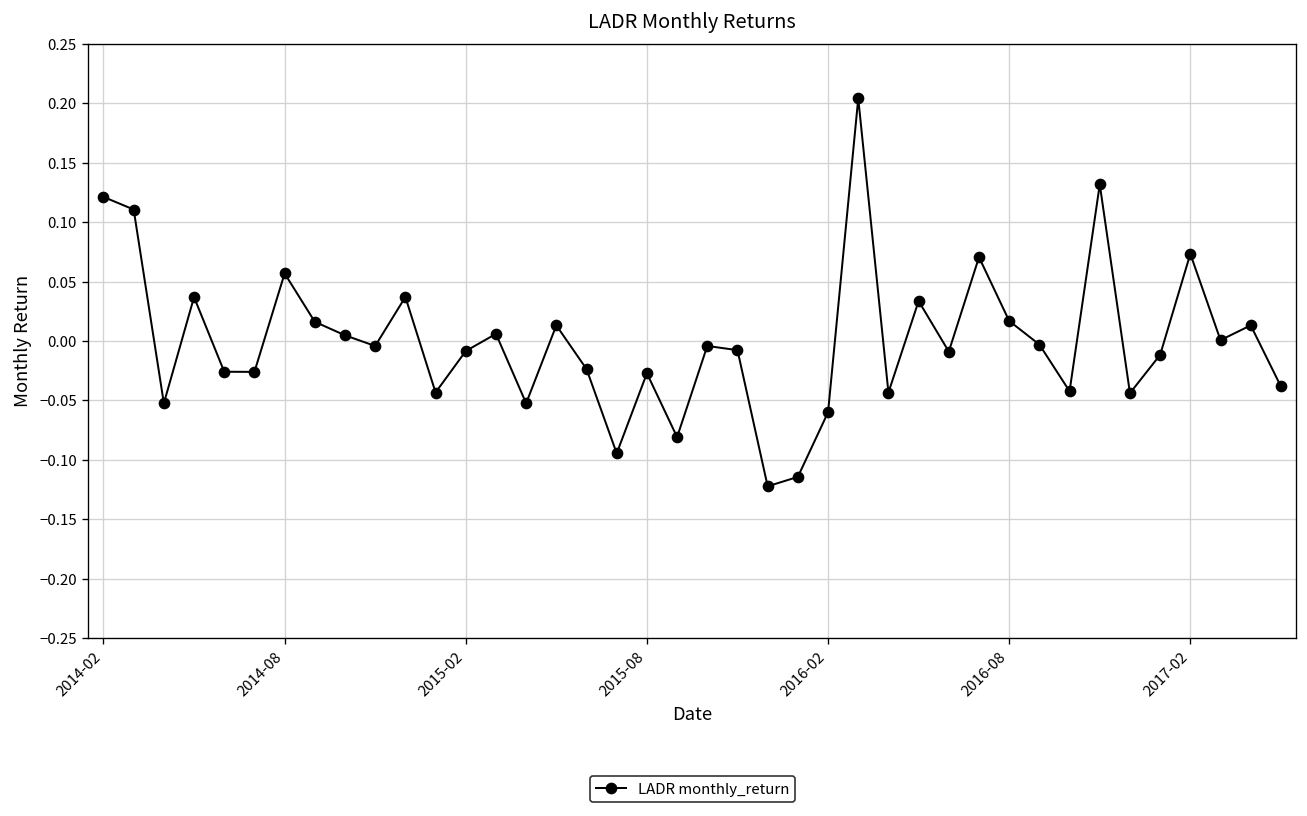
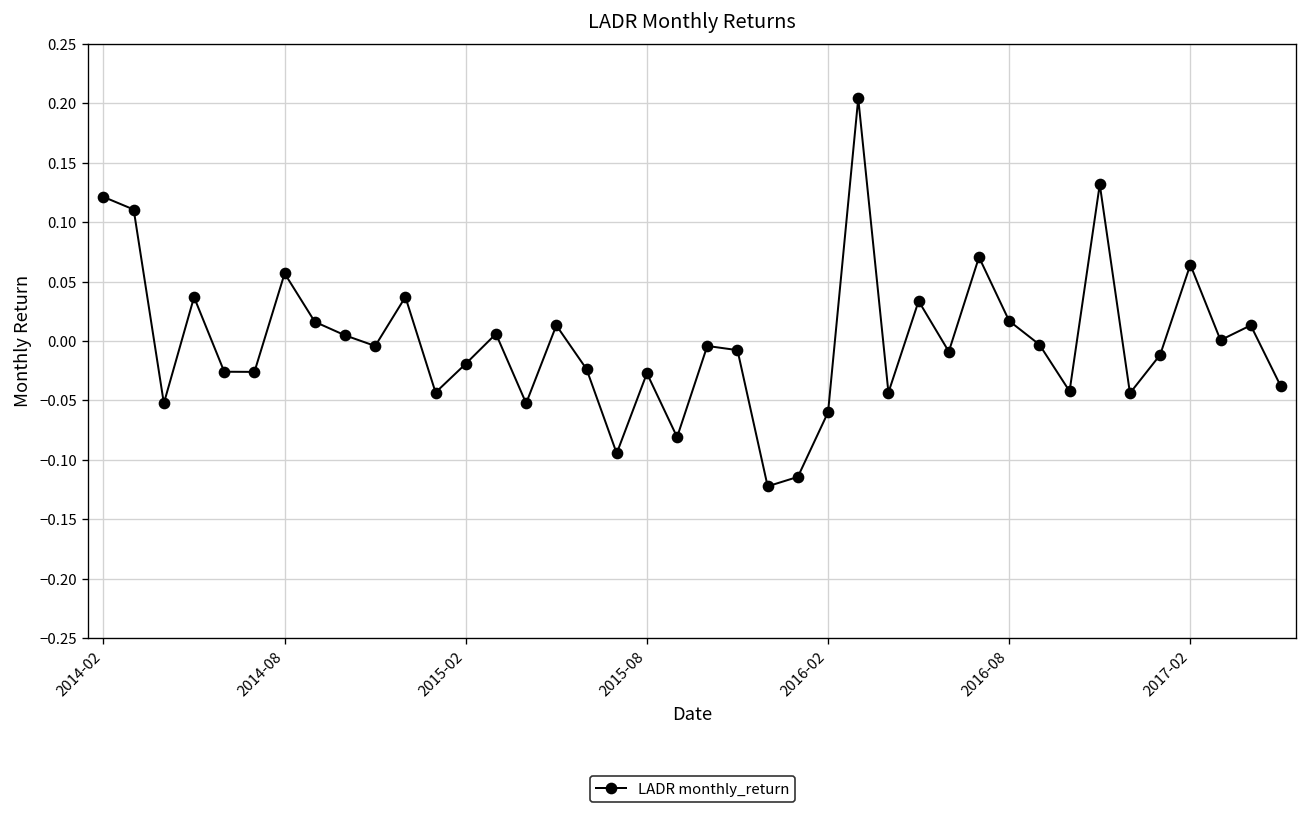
  {
    "2014-02": 0.12,
    "2014-08": 0.06,
-   "2015-02": -0.01,
+   "2015-02": -0.02,
    "2015-08": -0.03,
    "2016-02": -0.06,
    "2016-08": 0.02,
-   "2017-02": 0.07
+   "2017-02": 0.06
  }
